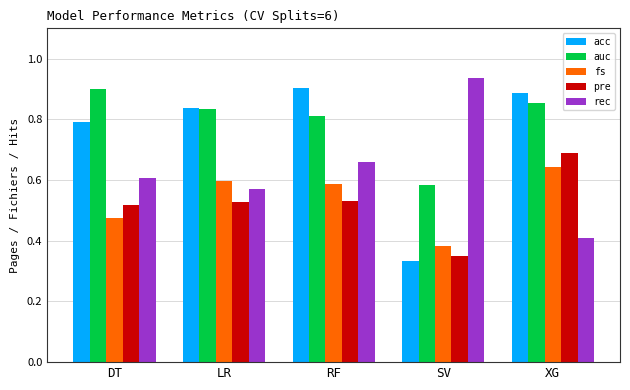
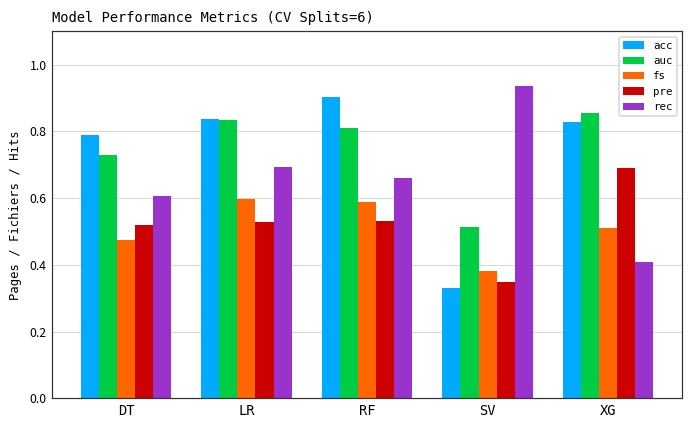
  {
    "acc": {
      "DT": 0.79,
      "LR": 0.84,
      "RF": 0.90,
      "SV": 0.33,
-     "XG": 0.89
+     "XG": 0.83
    },
    "auc": {
-     "DT": 0.90,
+     "DT": 0.73,
      "LR": 0.83,
      "RF": 0.81,
-     "SV": 0.58,
+     "SV": 0.51,
      "XG": 0.86
    },
    "fs": {
      "DT": 0.48,
      "LR": 0.60,
      "RF": 0.59,
      "SV": 0.38,
-     "XG": 0.64
+     "XG": 0.51
    },
    "pre": {
      "DT": 0.52,
      "LR": 0.53,
      "RF": 0.53,
      "SV": 0.35,
      "XG": 0.69
    },
    "rec": {
      "DT": 0.61,
-     "LR": 0.57,
+     "LR": 0.69,
      "RF": 0.66,
      "SV": 0.94,
      "XG": 0.41
    }
  }
